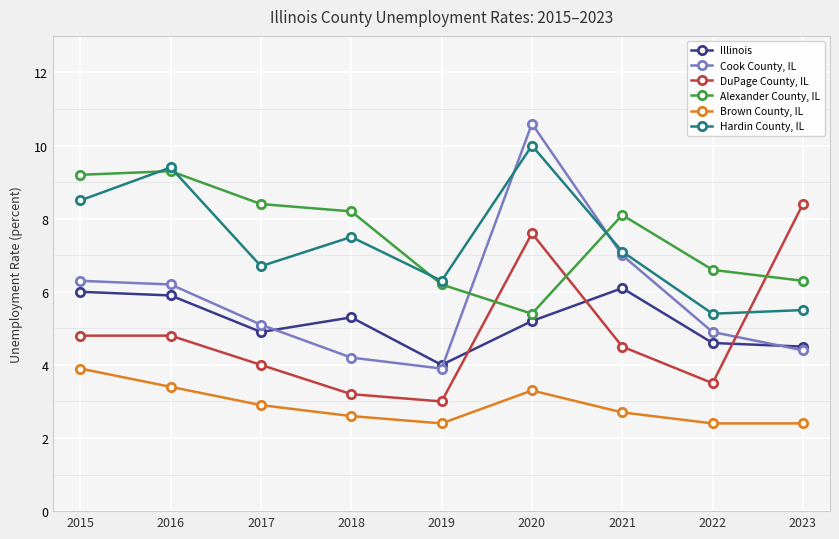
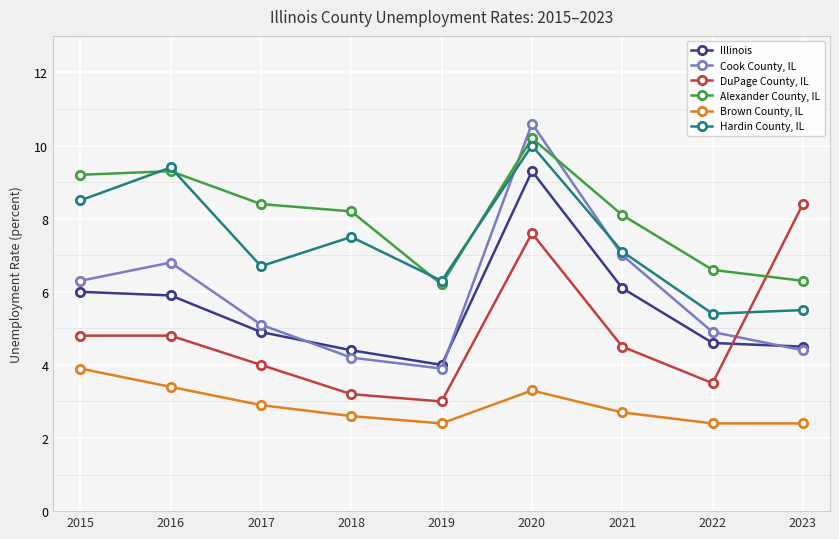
  {
    "Illinois": {
      "2015": 6.0,
      "2016": 5.9,
      "2017": 4.9,
-     "2018": 5.3,
+     "2018": 4.4,
      "2019": 4.0,
-     "2020": 5.2,
+     "2020": 9.3,
      "2021": 6.1,
      "2022": 4.6,
      "2023": 4.5
    },
    "Cook County, IL": {
      "2015": 6.3,
-     "2016": 6.2,
+     "2016": 6.8,
      "2017": 5.1,
      "2018": 4.2,
      "2019": 3.9,
      "2020": 10.6,
      "2021": 7.0,
      "2022": 4.9,
      "2023": 4.4
    },
    "DuPage County, IL": {
      "2015": 4.8,
      "2016": 4.8,
      "2017": 4.0,
      "2018": 3.2,
      "2019": 3.0,
      "2020": 7.6,
      "2021": 4.5,
      "2022": 3.5,
      "2023": 8.4
    },
    "Alexander County, IL": {
      "2015": 9.2,
      "2016": 9.3,
      "2017": 8.4,
      "2018": 8.2,
      "2019": 6.2,
-     "2020": 5.4,
+     "2020": 10.2,
      "2021": 8.1,
      "2022": 6.6,
      "2023": 6.3
    },
    "Brown County, IL": {
      "2015": 3.9,
      "2016": 3.4,
      "2017": 2.9,
      "2018": 2.6,
      "2019": 2.4,
      "2020": 3.3,
      "2021": 2.7,
      "2022": 2.4,
      "2023": 2.4
    },
    "Hardin County, IL": {
      "2015": 8.5,
      "2016": 9.4,
      "2017": 6.7,
      "2018": 7.5,
      "2019": 6.3,
      "2020": 10.0,
      "2021": 7.1,
      "2022": 5.4,
      "2023": 5.5
    }
  }
